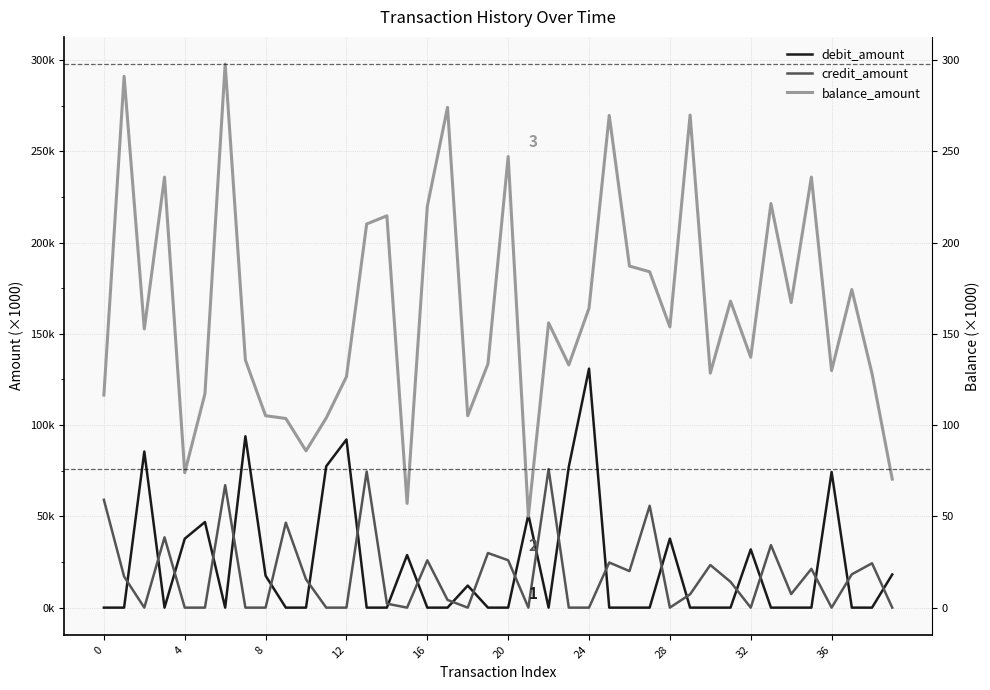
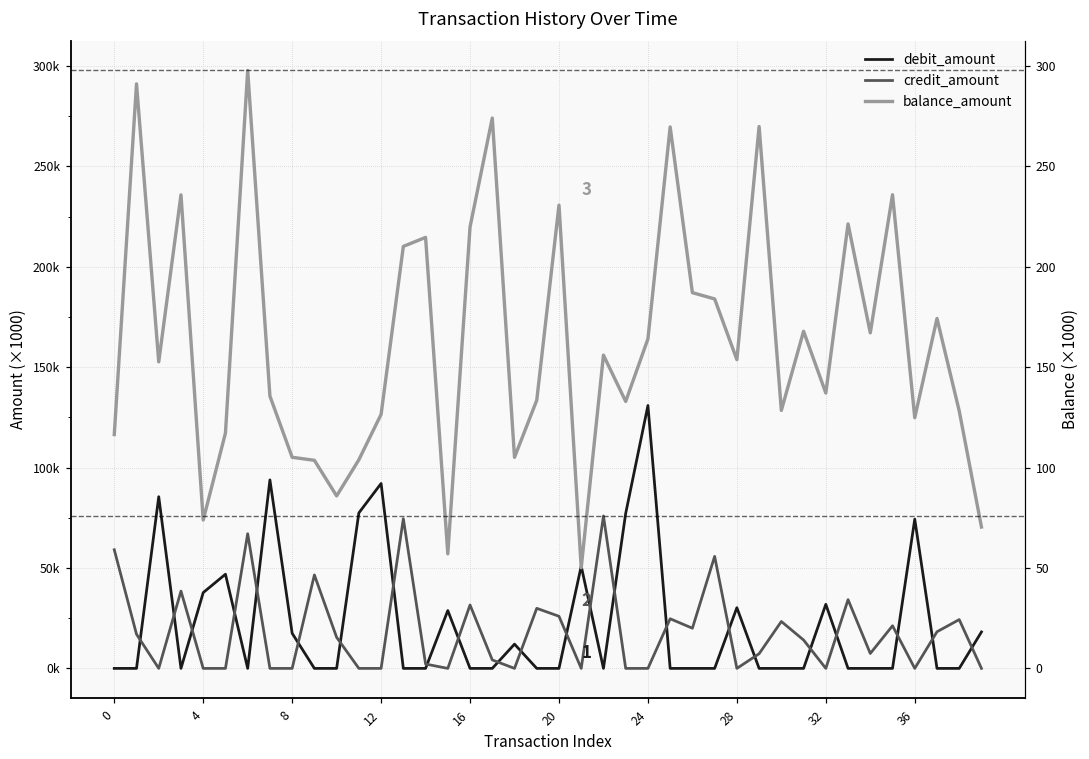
  {
    "debit_amount": {
      "0": 0,
      "4": 38000,
      "8": 17000,
      "12": 92000,
      "16": 0,
      "20": 0,
      "24": 131000,
-     "28": 38000,
+     "28": 30000,
      "32": 32000,
      "36": 74000
    },
    "credit_amount": {
      "0": 59000,
      "4": 0,
      "8": 0,
      "12": 0,
-     "16": 26000,
+     "16": 32000,
      "24": 0,
      "28": 0,
      "32": 0,
      "36": 0
    },
    "balance_amount": {
      "0": 116000,
      "4": 74000,
      "8": 105000,
      "12": 127000,
      "16": 220000,
-     "20": 247000,
+     "20": 231000,
      "24": 164000,
      "28": 154000,
      "32": 137000,
-     "36": 130000
+     "36": 125000
    }
  }
